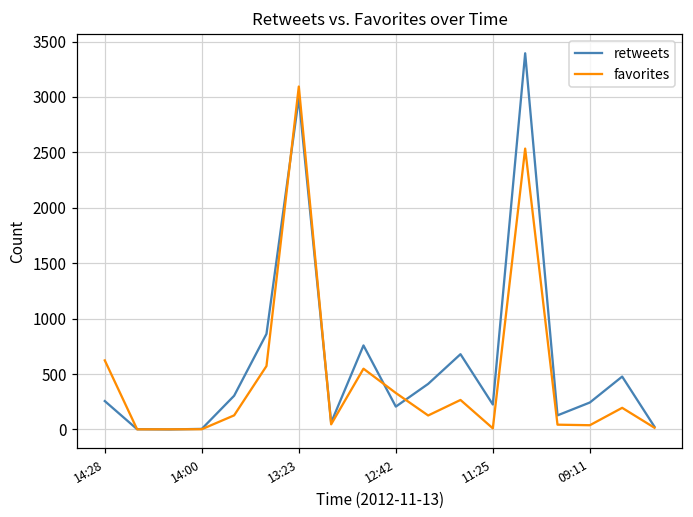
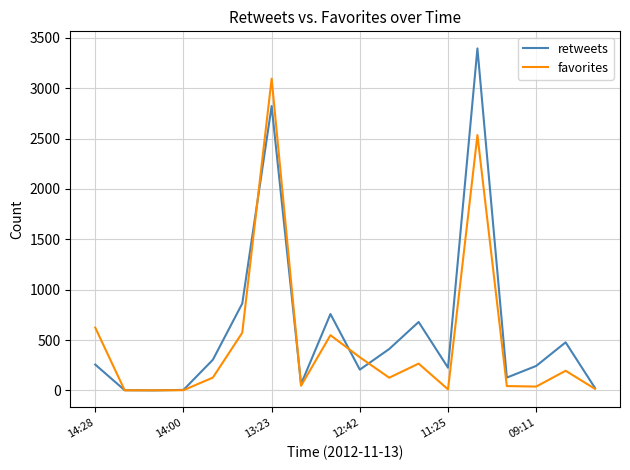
  {
    "retweets": {
      "14:28": 260,
-     "13:23": 2990,
+     "13:23": 2820,
      "12:42": 210,
      "11:25": 230,
      "09:11": 240
    },
    "favorites": {
      "14:28": 620,
      "13:23": 3090,
      "12:42": 330,
      "11:25": 10,
      "09:11": 40
    }
  }
